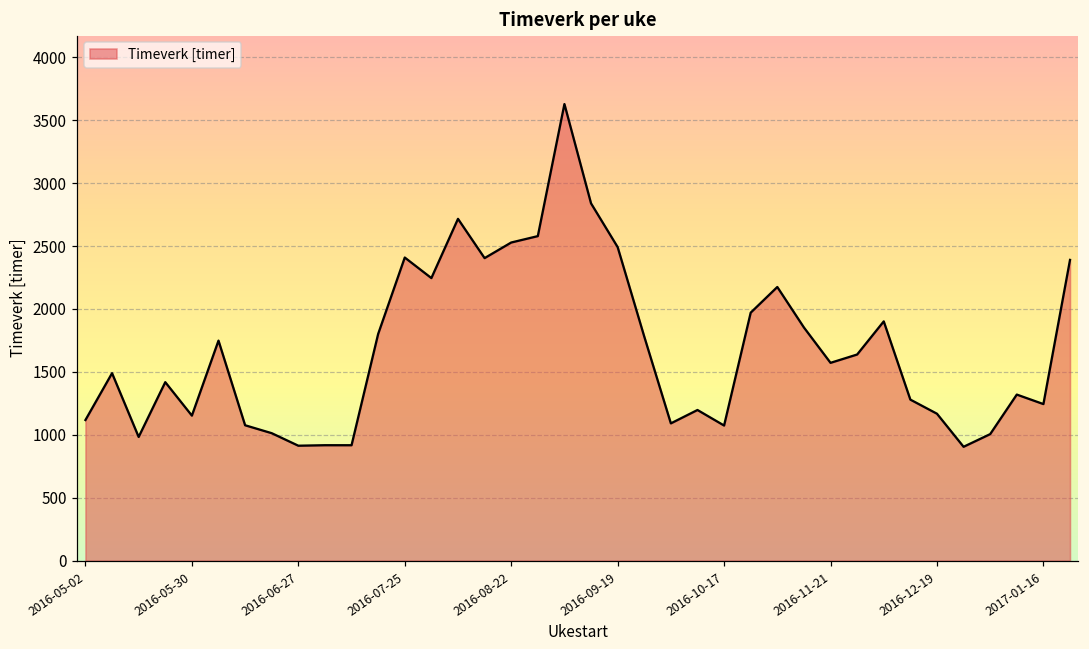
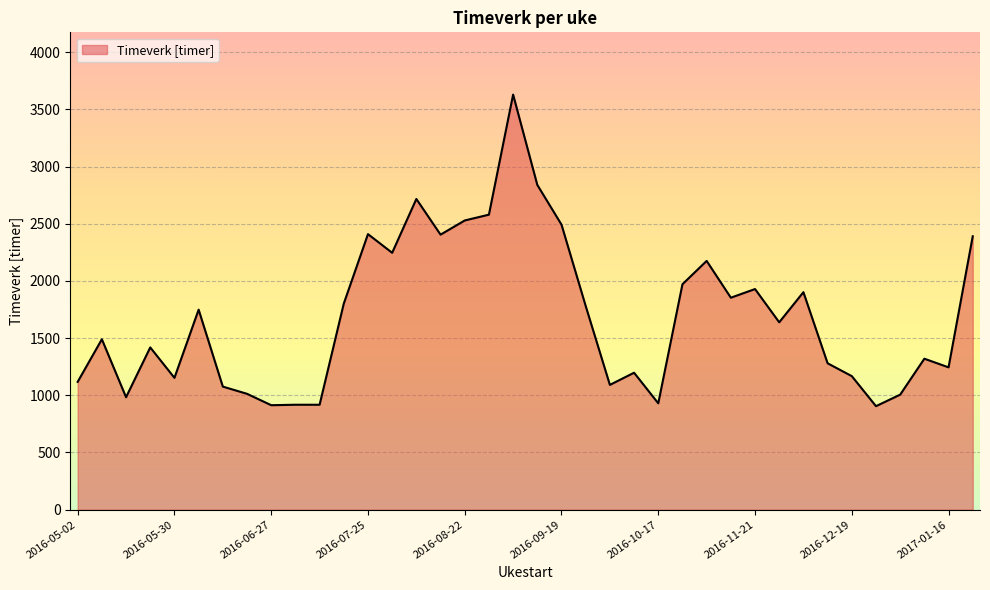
  {
    "2016-05-02": 1120,
    "2016-05-30": 1150,
    "2016-06-27": 910,
    "2016-07-25": 2410,
    "2016-08-22": 2530,
    "2016-09-19": 2490,
-   "2016-10-17": 1070,
-   "2016-11-21": 1570,
+   "2016-10-17": 930,
+   "2016-11-21": 1930,
    "2016-12-19": 1170,
    "2017-01-16": 1240
  }
